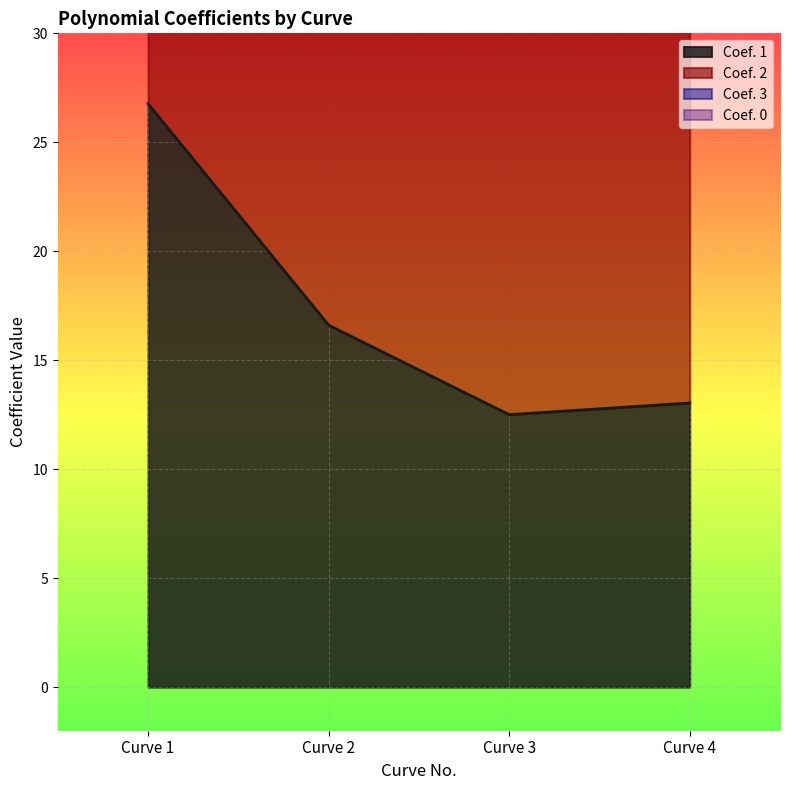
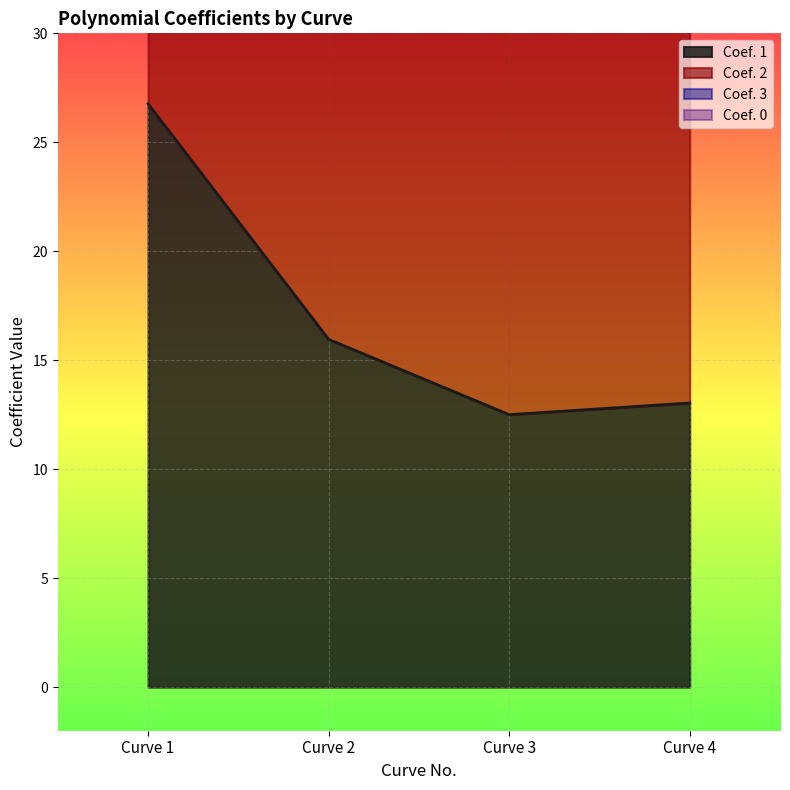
  {
    "Coef. 1": {
      "Curve 1": 26.8,
-     "Curve 2": 16.6,
+     "Curve 2": 16.0,
      "Curve 3": 12.5,
      "Curve 4": 13.0
    }
  }
